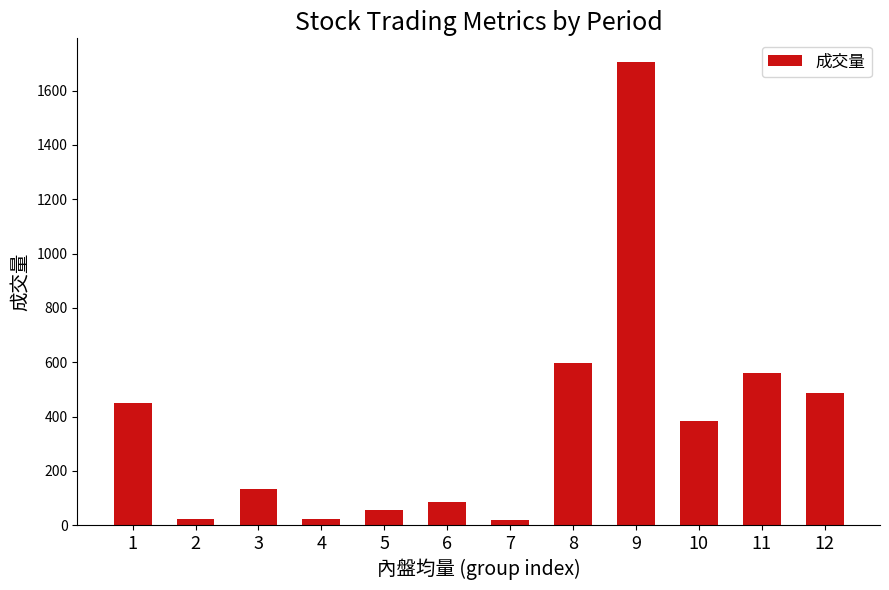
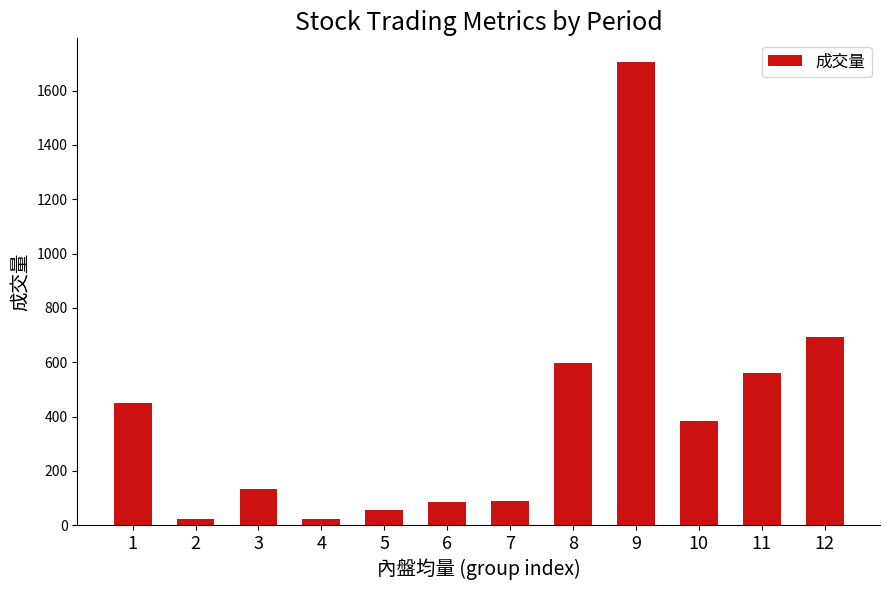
  {
    "1": 450,
    "2": 20,
    "3": 140,
    "4": 20,
    "5": 60,
    "6": 90,
-   "7": 20,
+   "7": 90,
    "8": 600,
    "9": 1710,
    "10": 380,
    "11": 560,
-   "12": 490
+   "12": 690
  }
